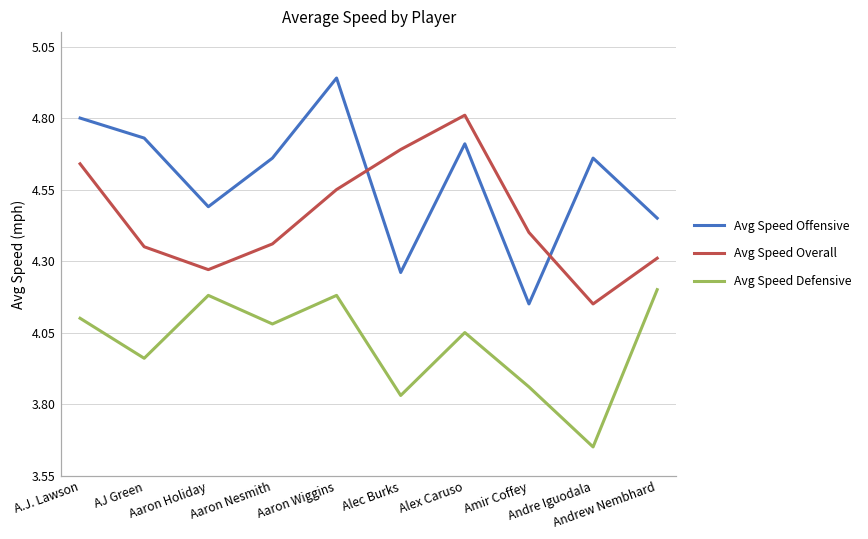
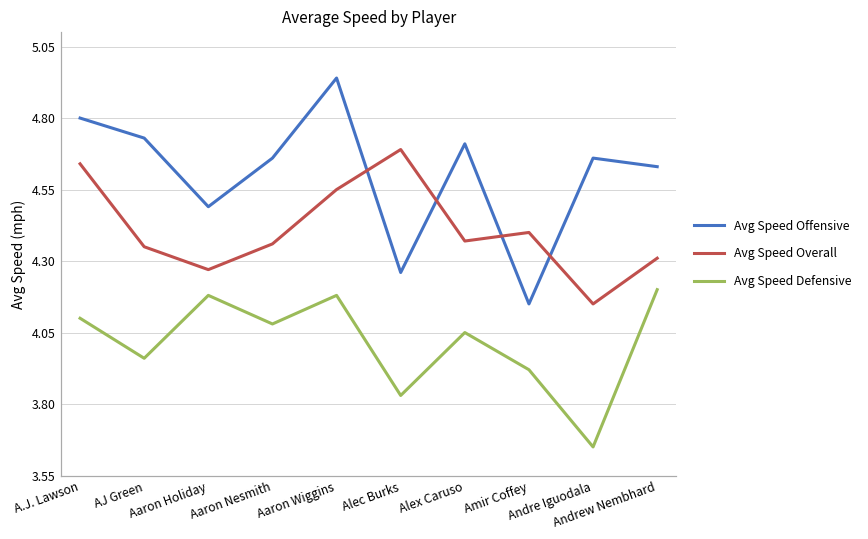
  {
    "Avg Speed Offensive": {
      "A.J. Lawson": 4.80,
      "AJ Green": 4.73,
      "Aaron Holiday": 4.49,
      "Aaron Nesmith": 4.66,
      "Aaron Wiggins": 4.94,
      "Alec Burks": 4.26,
      "Alex Caruso": 4.71,
      "Amir Coffey": 4.15,
      "Andre Iguodala": 4.66,
-     "Andrew Nembhard": 4.45
+     "Andrew Nembhard": 4.63
    },
    "Avg Speed Overall": {
      "A.J. Lawson": 4.64,
      "AJ Green": 4.35,
      "Aaron Holiday": 4.27,
      "Aaron Nesmith": 4.36,
      "Aaron Wiggins": 4.55,
      "Alec Burks": 4.69,
-     "Alex Caruso": 4.81,
+     "Alex Caruso": 4.37,
      "Amir Coffey": 4.40,
      "Andre Iguodala": 4.15,
      "Andrew Nembhard": 4.31
    },
    "Avg Speed Defensive": {
      "A.J. Lawson": 4.10,
      "AJ Green": 3.96,
      "Aaron Holiday": 4.18,
      "Aaron Nesmith": 4.08,
      "Aaron Wiggins": 4.18,
      "Alec Burks": 3.83,
      "Alex Caruso": 4.05,
-     "Amir Coffey": 3.86,
+     "Amir Coffey": 3.92,
      "Andre Iguodala": 3.65,
      "Andrew Nembhard": 4.20
    }
  }
